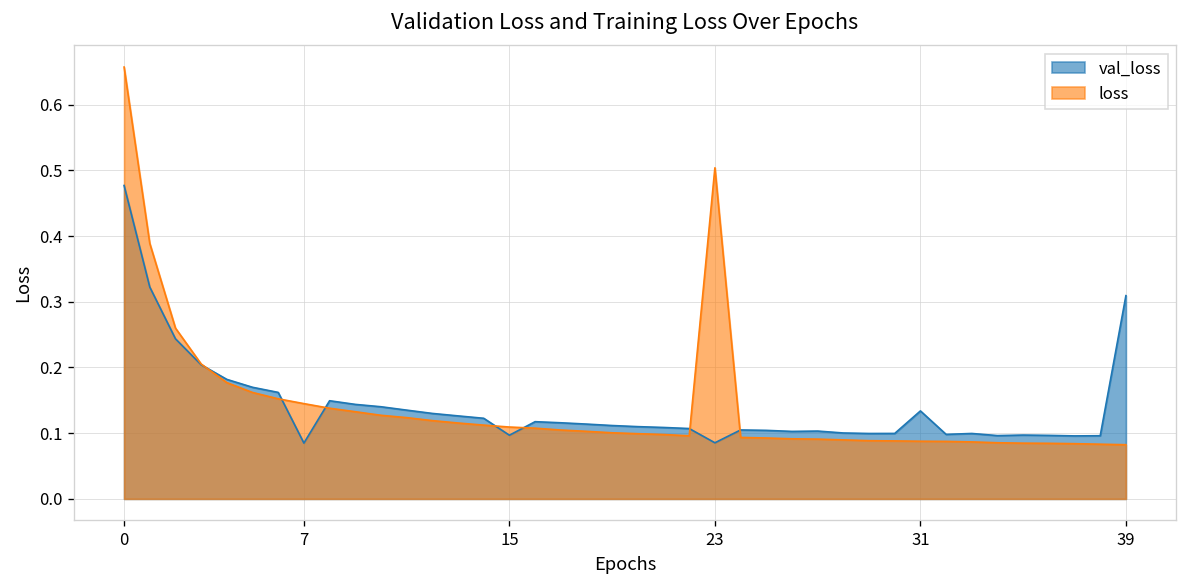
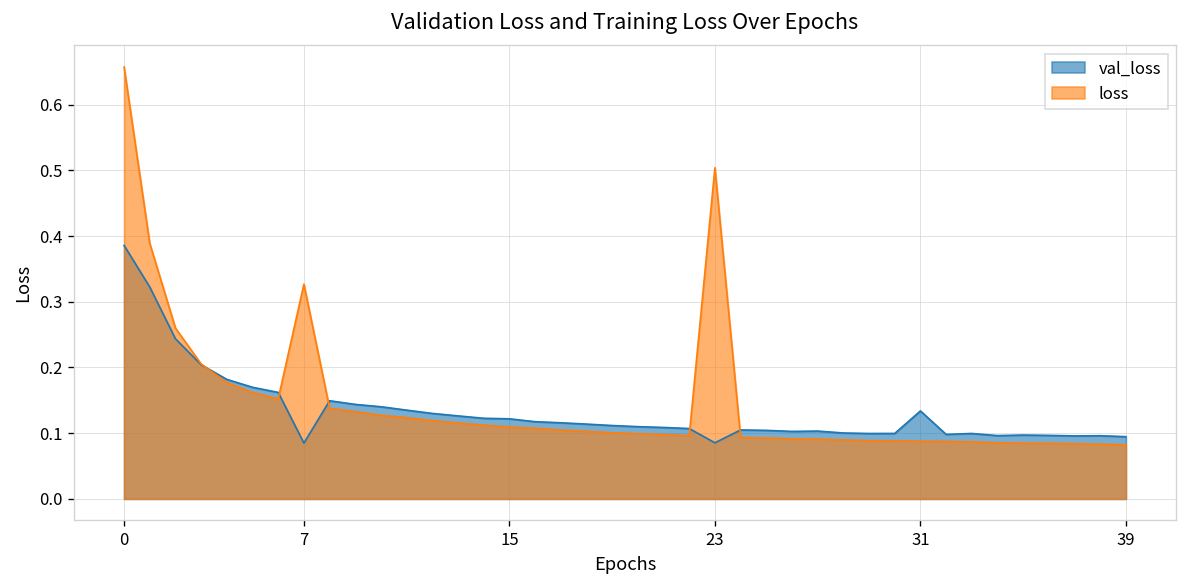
  {
    "val_loss": {
-     "0": 0.48,
+     "0": 0.39,
      "7": 0.08,
-     "15": 0.10,
+     "15": 0.12,
      "23": 0.09,
      "31": 0.13,
-     "39": 0.31
+     "39": 0.09
    },
    "loss": {
      "0": 0.66,
-     "7": 0.14,
+     "7": 0.33,
      "15": 0.11,
      "23": 0.50,
      "31": 0.09,
      "39": 0.08
    }
  }
